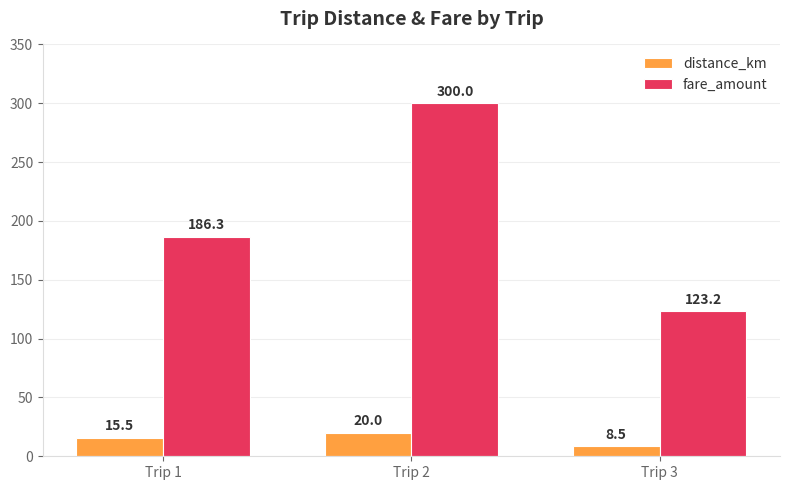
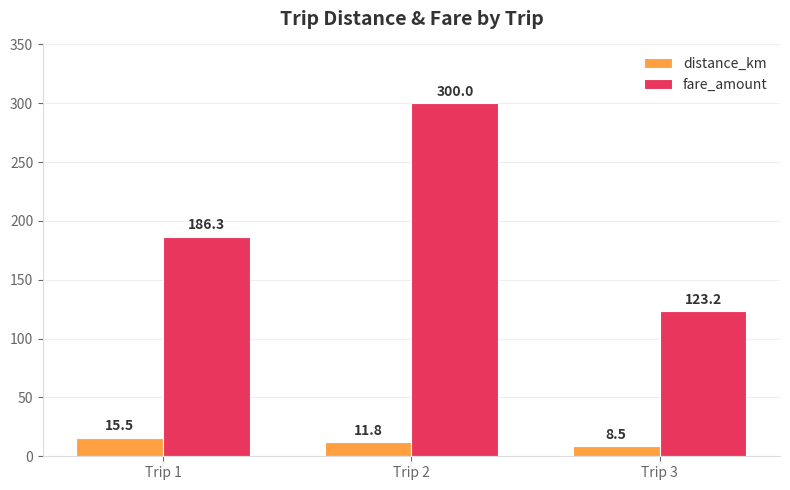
  {
    "distance_km": {
      "Trip 1": 15.5,
-     "Trip 2": 20.0,
+     "Trip 2": 11.8,
      "Trip 3": 8.5
    },
    "fare_amount": {
      "Trip 1": 186.3,
      "Trip 2": 300.0,
      "Trip 3": 123.2
    }
  }
